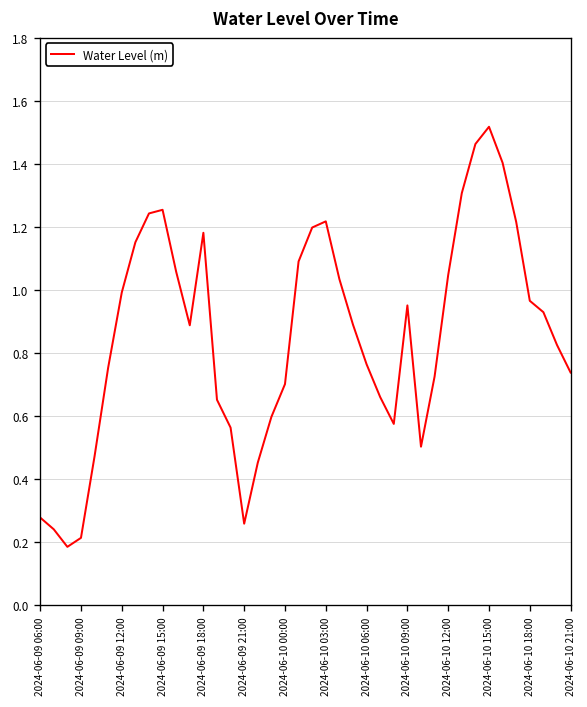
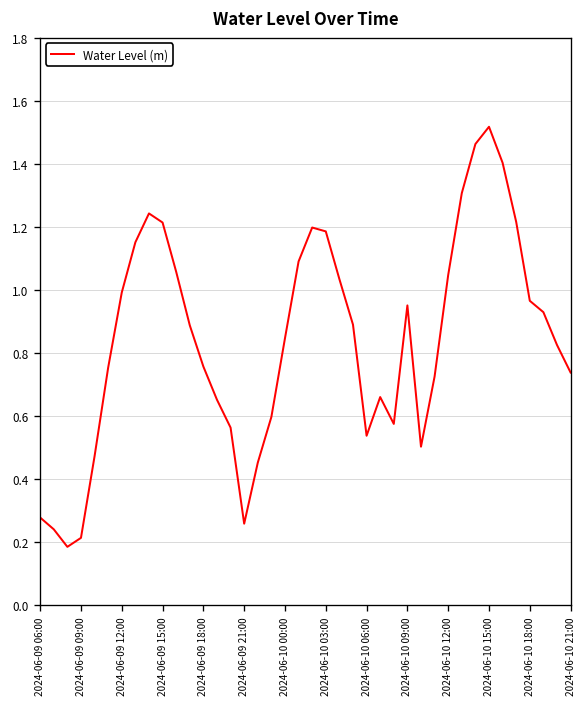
  {
    "2024-06-09 06:00": 0.28,
    "2024-06-09 09:00": 0.21,
    "2024-06-09 12:00": 0.99,
-   "2024-06-09 15:00": 1.25,
-   "2024-06-09 18:00": 1.18,
+   "2024-06-09 15:00": 1.21,
+   "2024-06-09 18:00": 0.76,
    "2024-06-09 21:00": 0.26,
-   "2024-06-10 00:00": 0.70,
-   "2024-06-10 03:00": 1.22,
-   "2024-06-10 06:00": 0.76,
+   "2024-06-10 00:00": 0.85,
+   "2024-06-10 03:00": 1.19,
+   "2024-06-10 06:00": 0.54,
    "2024-06-10 09:00": 0.95,
    "2024-06-10 12:00": 1.05,
    "2024-06-10 15:00": 1.52,
    "2024-06-10 18:00": 0.97,
    "2024-06-10 21:00": 0.74
  }
